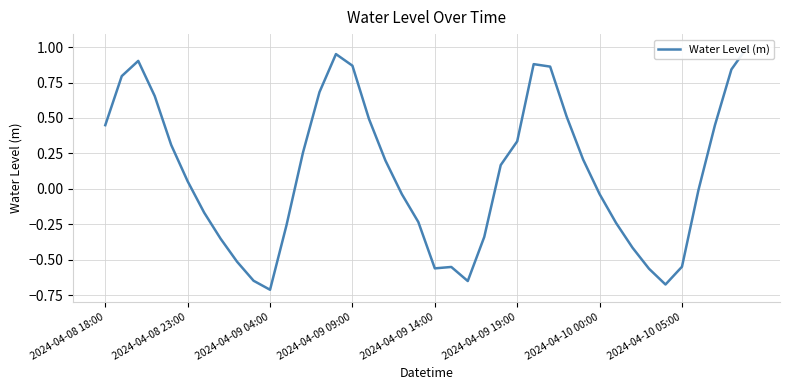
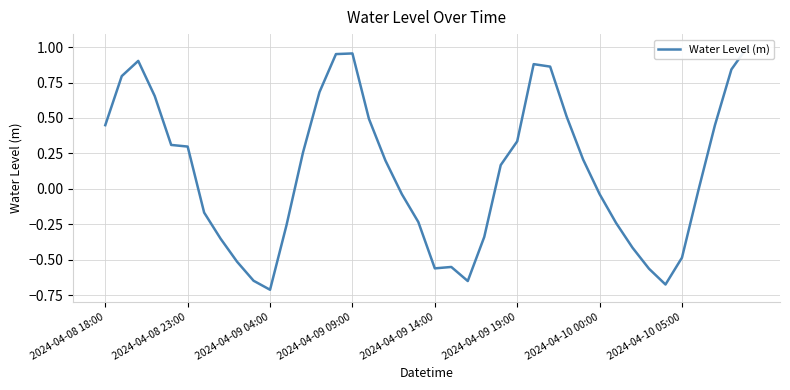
  {
    "2024-04-08 18:00": 0.45,
-   "2024-04-08 23:00": 0.05,
+   "2024-04-08 23:00": 0.30,
    "2024-04-09 04:00": -0.71,
-   "2024-04-09 09:00": 0.87,
+   "2024-04-09 09:00": 0.96,
    "2024-04-09 14:00": -0.56,
    "2024-04-09 19:00": 0.34,
    "2024-04-10 00:00": -0.04,
-   "2024-04-10 05:00": -0.55
+   "2024-04-10 05:00": -0.48
  }
